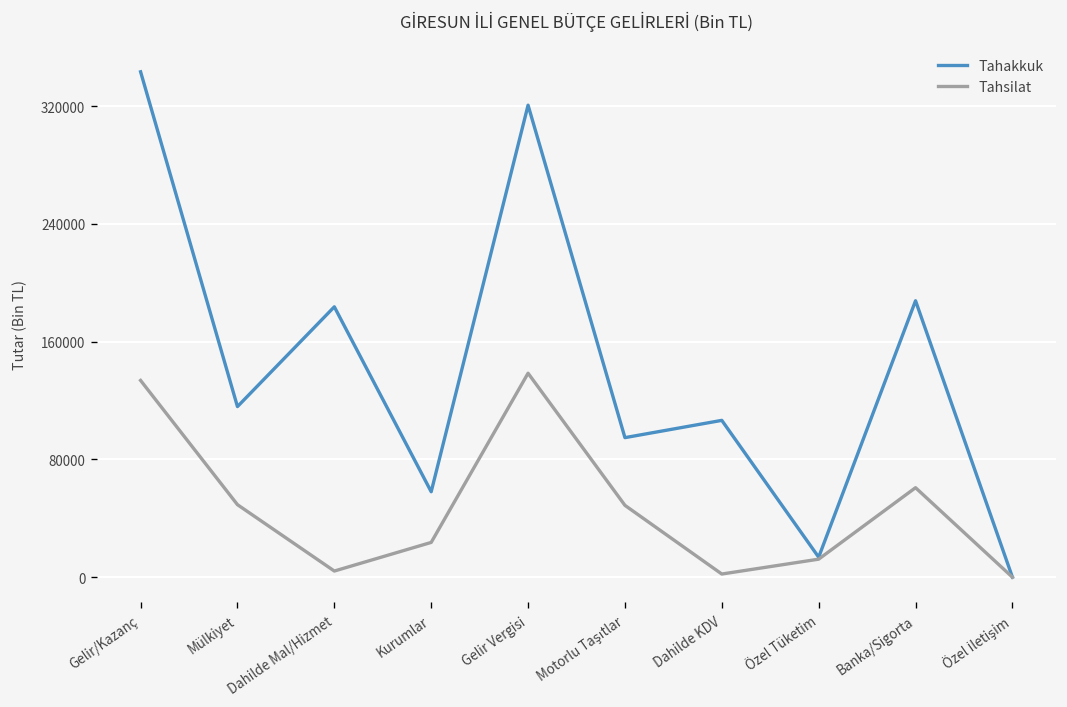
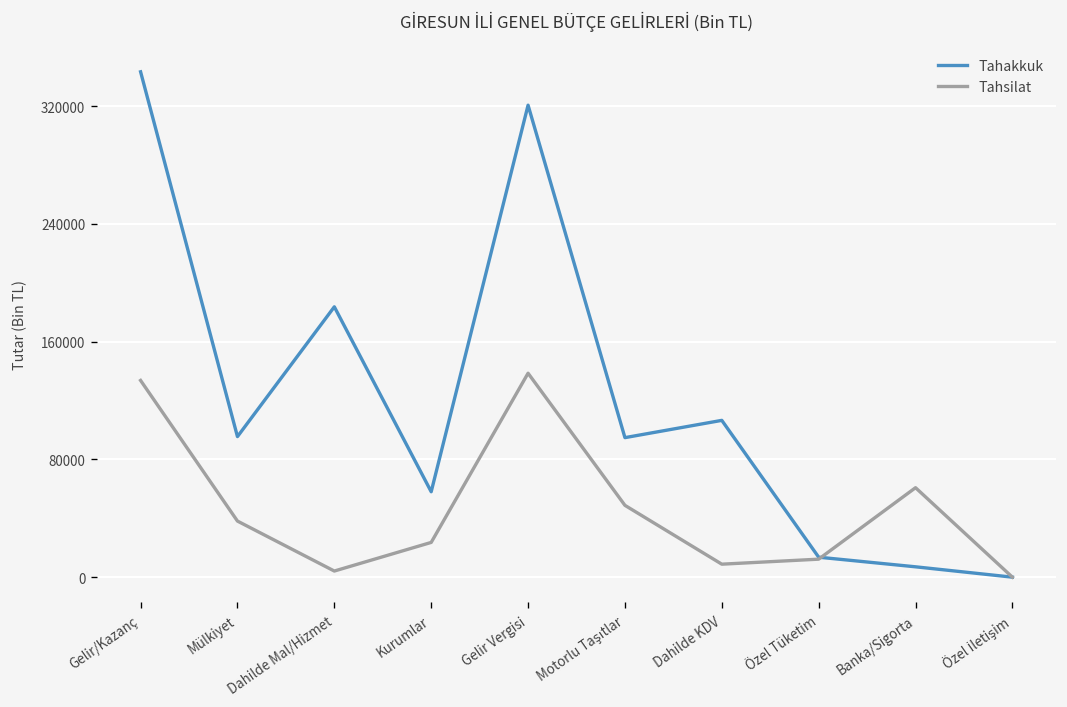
  {
    "Tahakkuk": {
      "Gelir/Kazanç": 343000,
-     "Mülkiyet": 116000,
+     "Mülkiyet": 96000,
      "Dahilde Mal/Hizmet": 184000,
      "Kurumlar": 58000,
      "Gelir Vergisi": 321000,
      "Motorlu Taşıtlar": 95000,
      "Dahilde KDV": 107000,
-     "Banka/Sigorta": 188000
+     "Banka/Sigorta": 7000
    },
    "Tahsilat": {
      "Gelir/Kazanç": 134000,
-     "Mülkiyet": 49000,
+     "Mülkiyet": 38000,
      "Dahilde Mal/Hizmet": 4000,
      "Kurumlar": 24000,
      "Gelir Vergisi": 139000,
      "Motorlu Taşıtlar": 49000,
-     "Dahilde KDV": 2000,
+     "Dahilde KDV": 9000,
      "Banka/Sigorta": 61000
    }
  }
